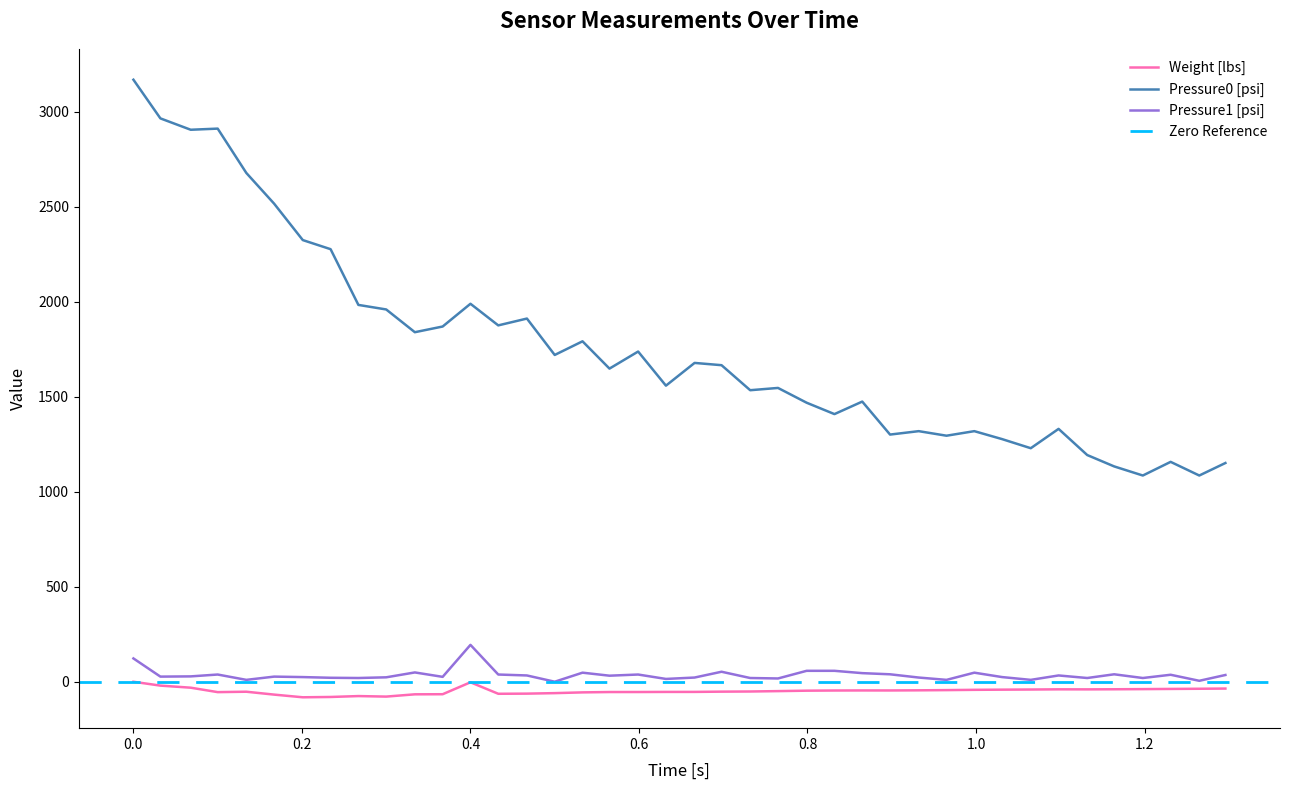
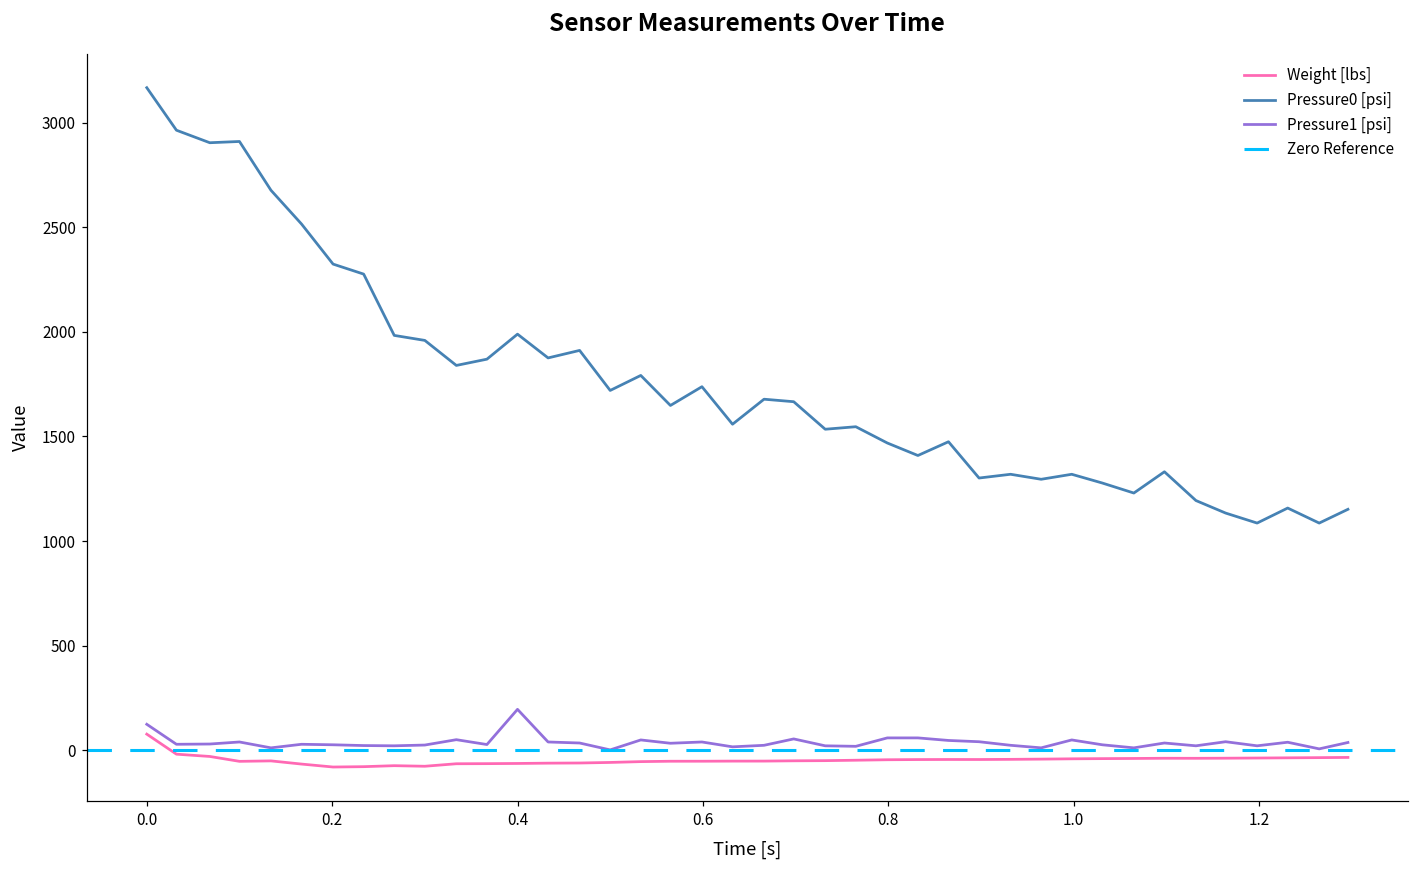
  {
    "Weight [lbs]": {
-     "0.0": 0,
-     "0.4": 0
+     "0.0": 80,
+     "0.4": -60
    },
    "Pressure0 [psi]": {
      "0.0": 3170,
      "0.4": 1990
    },
    "Pressure1 [psi]": {
      "0.0": 120,
      "0.4": 190
    }
  }
